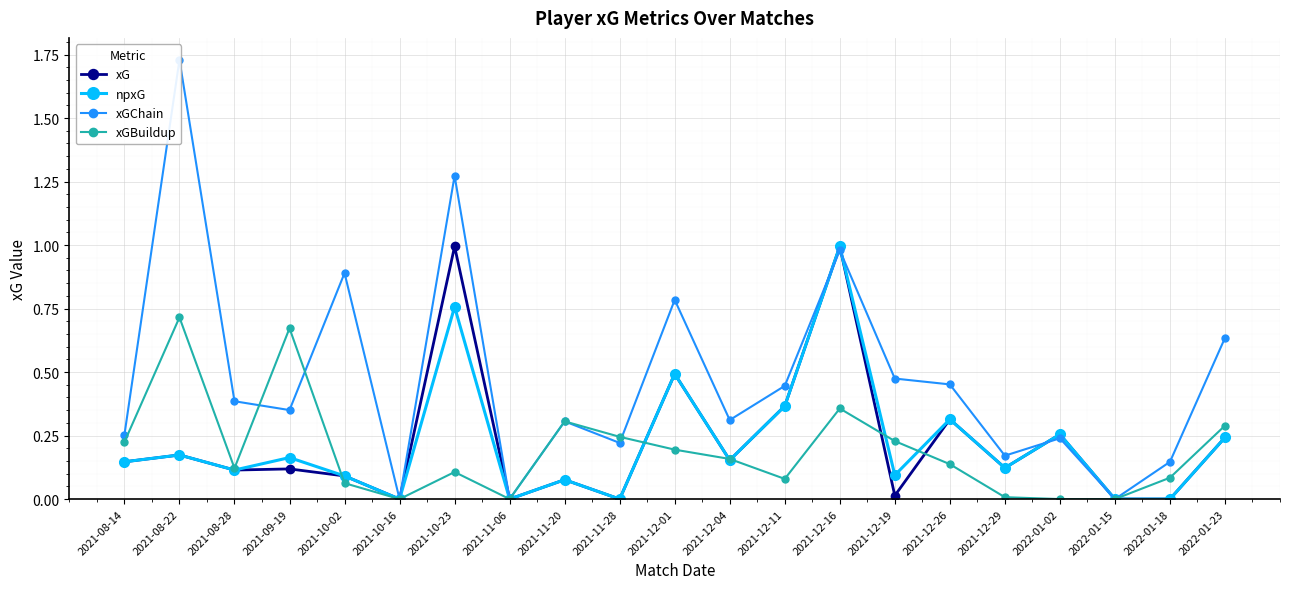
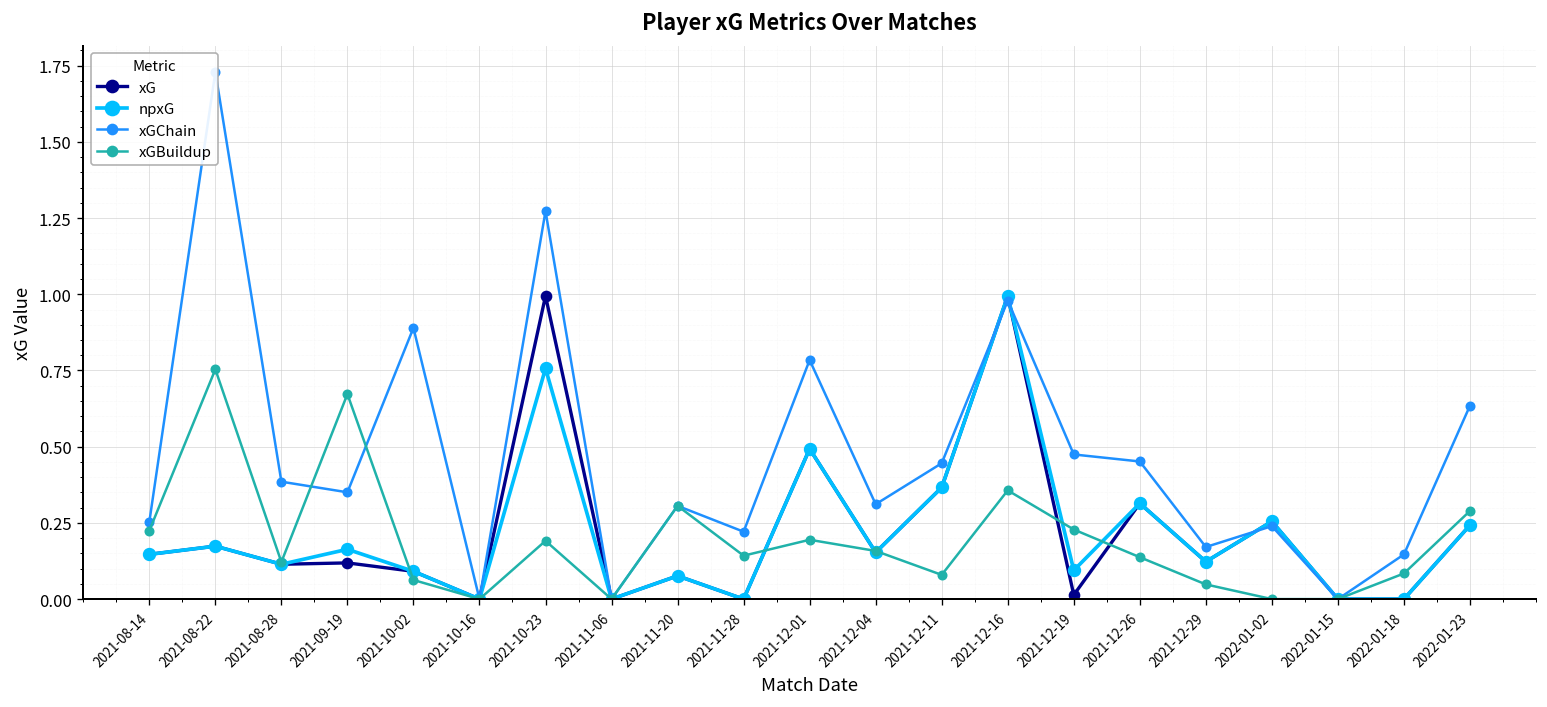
  {
    "xG": {
      "2021-09-19": 0.12,
      "2021-10-23": 0.99,
      "2021-12-19": 0.01
    },
    "xGBuildup": {
      "2021-08-14": 0.22,
-     "2021-08-22": 0.72,
+     "2021-08-22": 0.75,
      "2021-09-19": 0.67,
      "2021-10-02": 0.06,
-     "2021-10-23": 0.11,
-     "2021-11-28": 0.25,
+     "2021-10-23": 0.19,
+     "2021-11-28": 0.14,
      "2021-12-01": 0.19,
      "2021-12-11": 0.08,
      "2021-12-16": 0.36,
      "2021-12-19": 0.23,
      "2021-12-26": 0.14,
-     "2021-12-29": 0.01,
+     "2021-12-29": 0.05,
      "2022-01-02": 0.00,
      "2022-01-18": 0.08,
      "2022-01-23": 0.29
    }
  }
